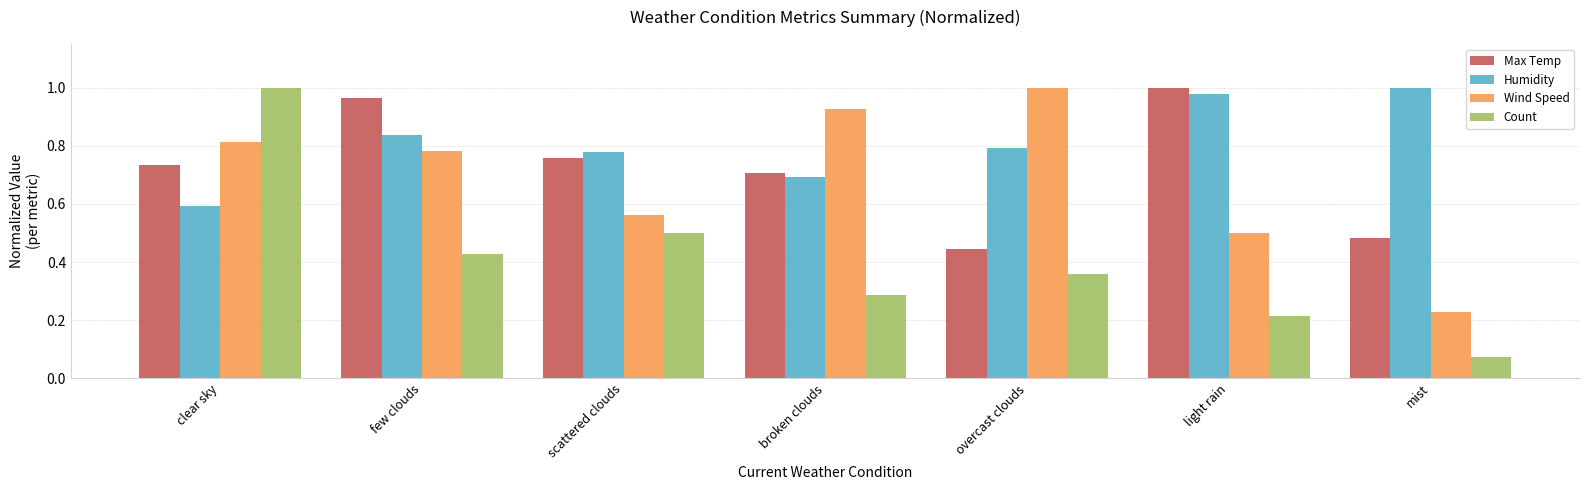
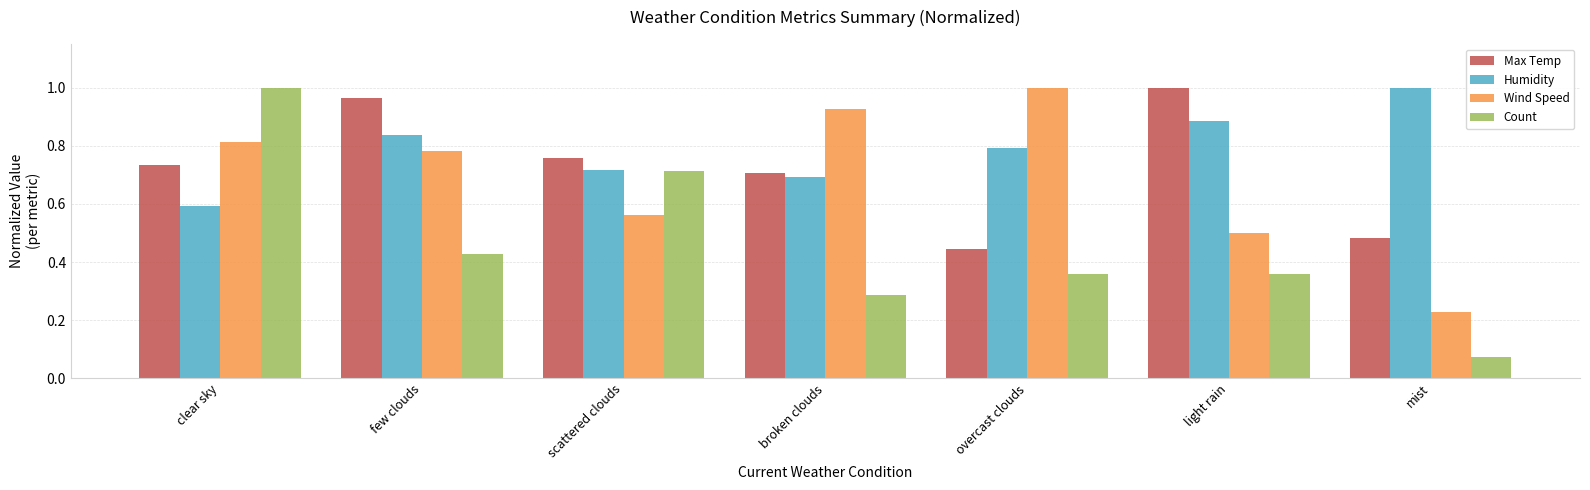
  {
    "Max Temp": {
      "clear sky": 0.73,
      "few clouds": 0.96,
      "scattered clouds": 0.76,
      "broken clouds": 0.71,
      "overcast clouds": 0.45,
      "light rain": 1.00,
      "mist": 0.48
    },
    "Humidity": {
      "clear sky": 0.59,
      "few clouds": 0.84,
-     "scattered clouds": 0.78,
+     "scattered clouds": 0.72,
      "broken clouds": 0.69,
      "overcast clouds": 0.79,
-     "light rain": 0.98,
+     "light rain": 0.88,
      "mist": 1.00
    },
    "Wind Speed": {
      "clear sky": 0.81,
      "few clouds": 0.78,
      "scattered clouds": 0.56,
      "broken clouds": 0.93,
      "overcast clouds": 1.00,
      "light rain": 0.50,
      "mist": 0.23
    },
    "Count": {
      "clear sky": 1.00,
      "few clouds": 0.43,
-     "scattered clouds": 0.50,
+     "scattered clouds": 0.71,
      "broken clouds": 0.29,
      "overcast clouds": 0.36,
-     "light rain": 0.21,
+     "light rain": 0.36,
      "mist": 0.07
    }
  }
